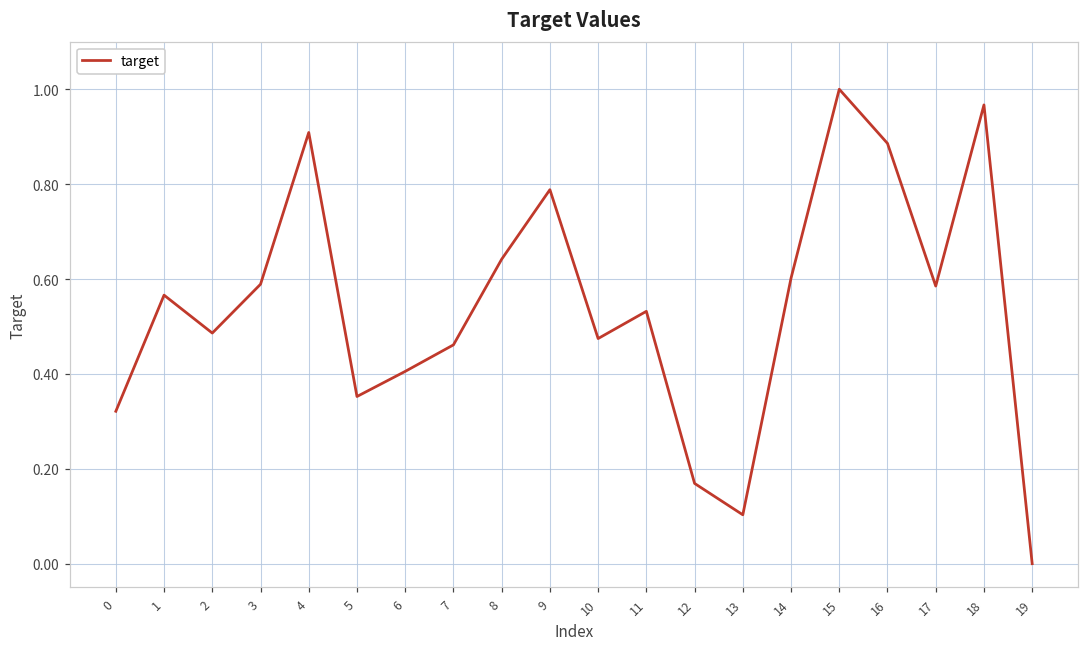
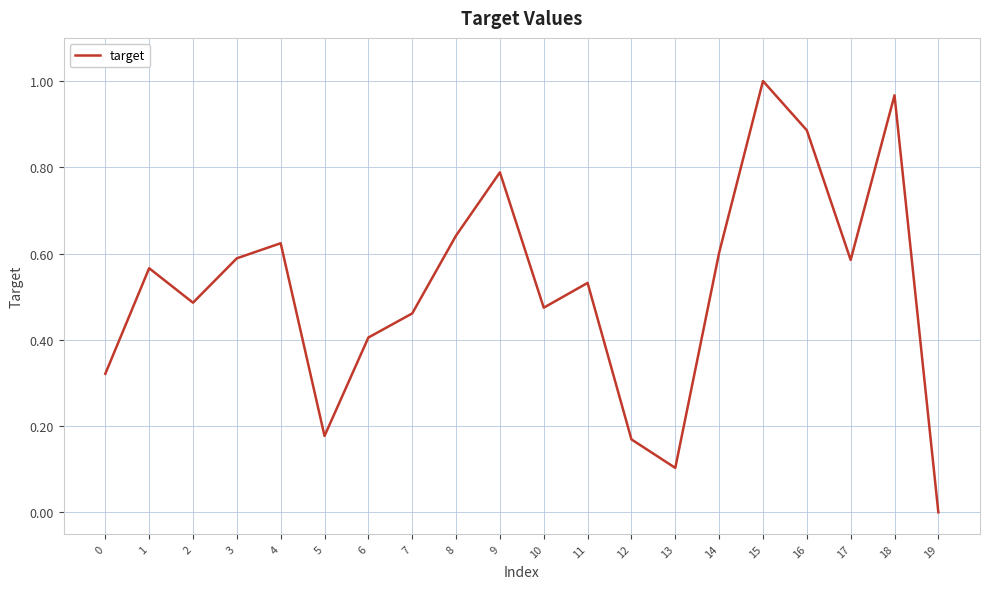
  {
    "0": 0.32,
    "1": 0.57,
    "2": 0.49,
    "3": 0.59,
-   "4": 0.91,
-   "5": 0.35,
+   "4": 0.62,
+   "5": 0.18,
    "6": 0.41,
    "7": 0.46,
    "8": 0.64,
    "9": 0.79,
    "10": 0.47,
    "11": 0.53,
    "12": 0.17,
    "13": 0.10,
    "14": 0.60,
    "15": 1.00,
    "16": 0.89,
    "17": 0.59,
    "18": 0.97,
    "19": 0.00
  }
